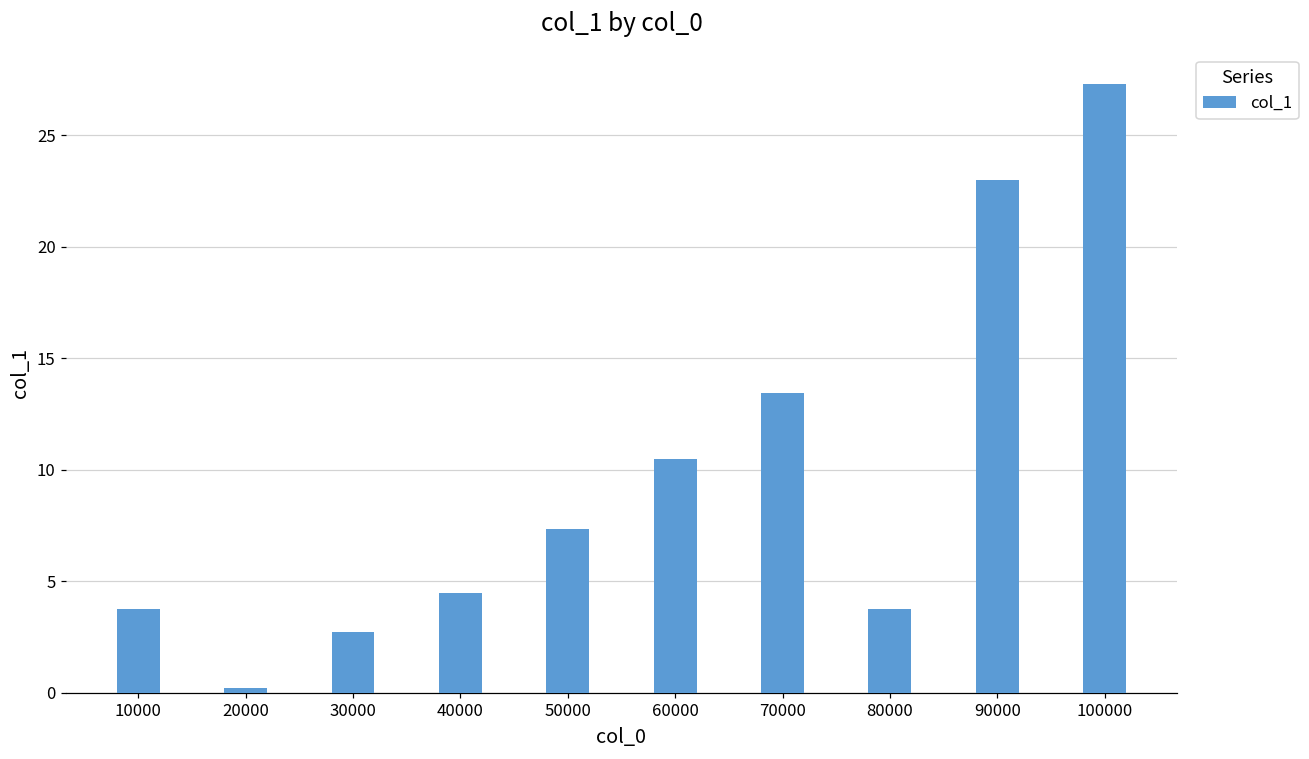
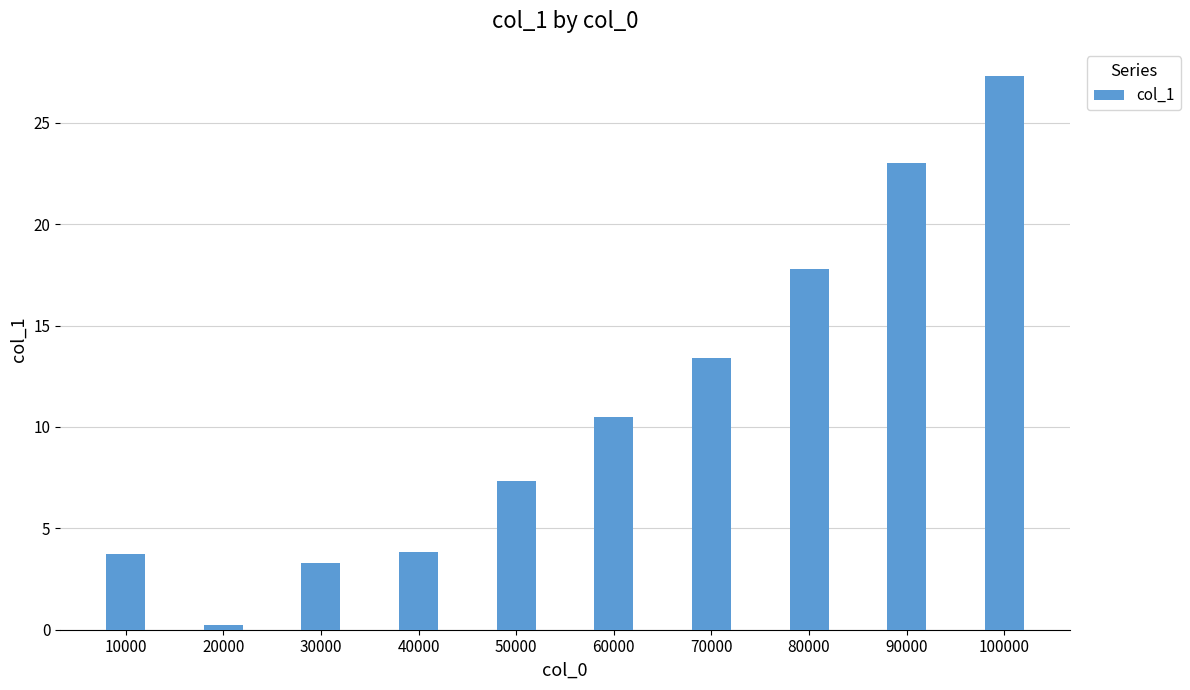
  {
    "10000": 3.7,
    "20000": 0.2,
-   "30000": 2.7,
-   "40000": 4.5,
+   "30000": 3.3,
+   "40000": 3.8,
    "50000": 7.3,
    "60000": 10.5,
    "70000": 13.4,
-   "80000": 3.7,
+   "80000": 17.8,
    "90000": 23.0,
    "100000": 27.3
  }
